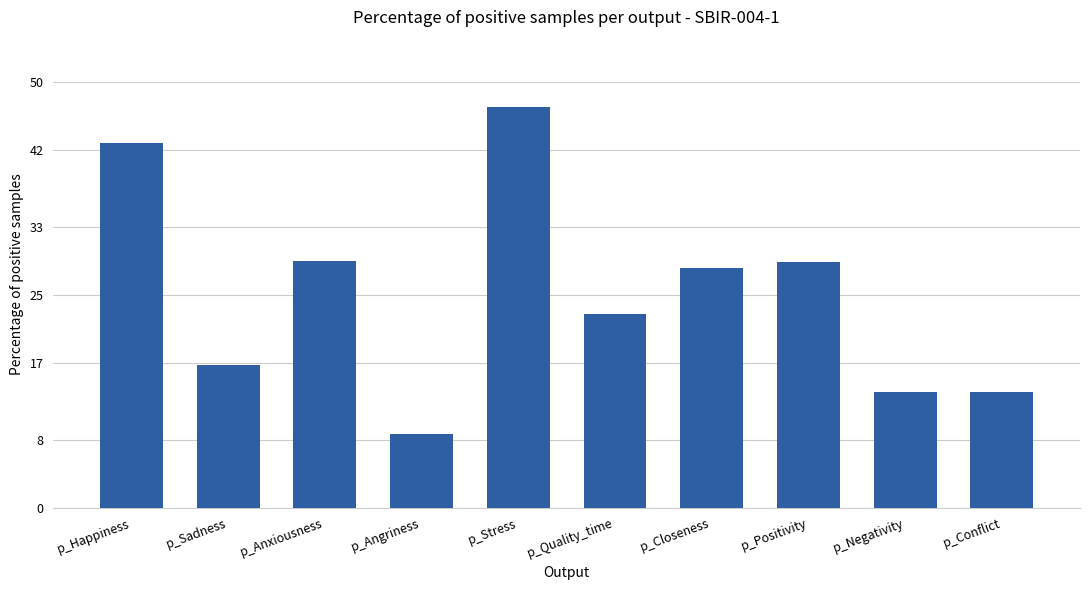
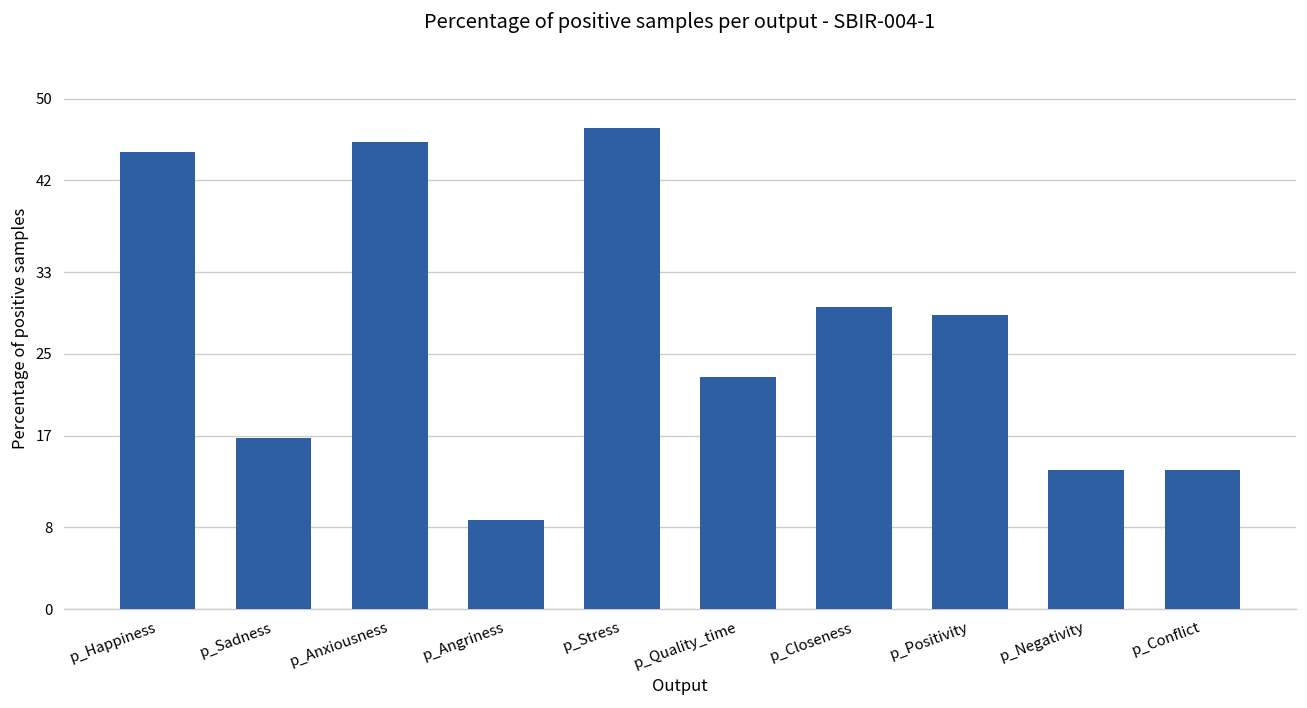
  {
-   "p_Happiness": 43,
+   "p_Happiness": 45,
    "p_Sadness": 17,
-   "p_Anxiousness": 29,
+   "p_Anxiousness": 46,
    "p_Angriness": 9,
    "p_Stress": 47,
    "p_Quality_time": 23,
-   "p_Closeness": 28,
+   "p_Closeness": 30,
    "p_Positivity": 29,
    "p_Negativity": 14,
    "p_Conflict": 14
  }
